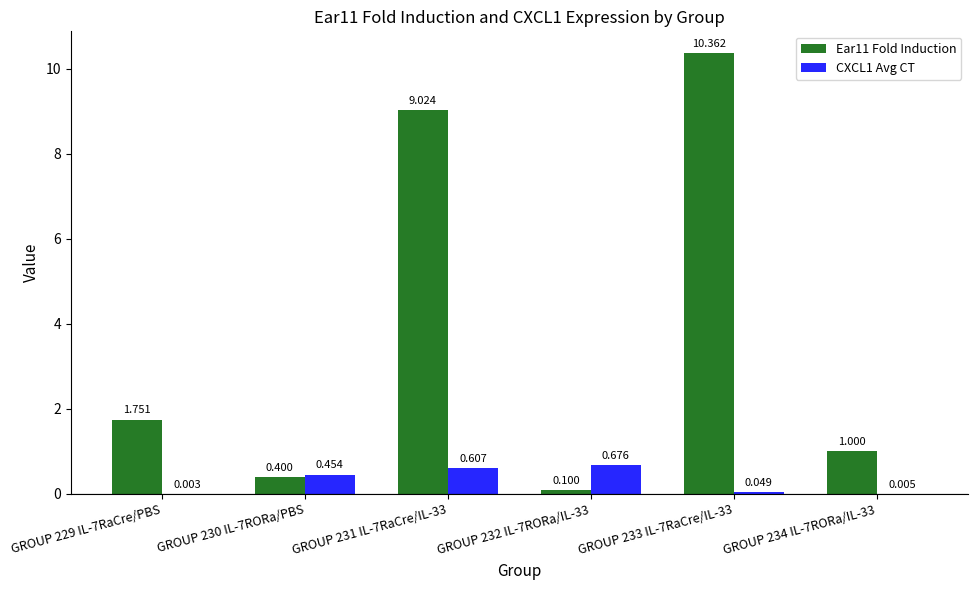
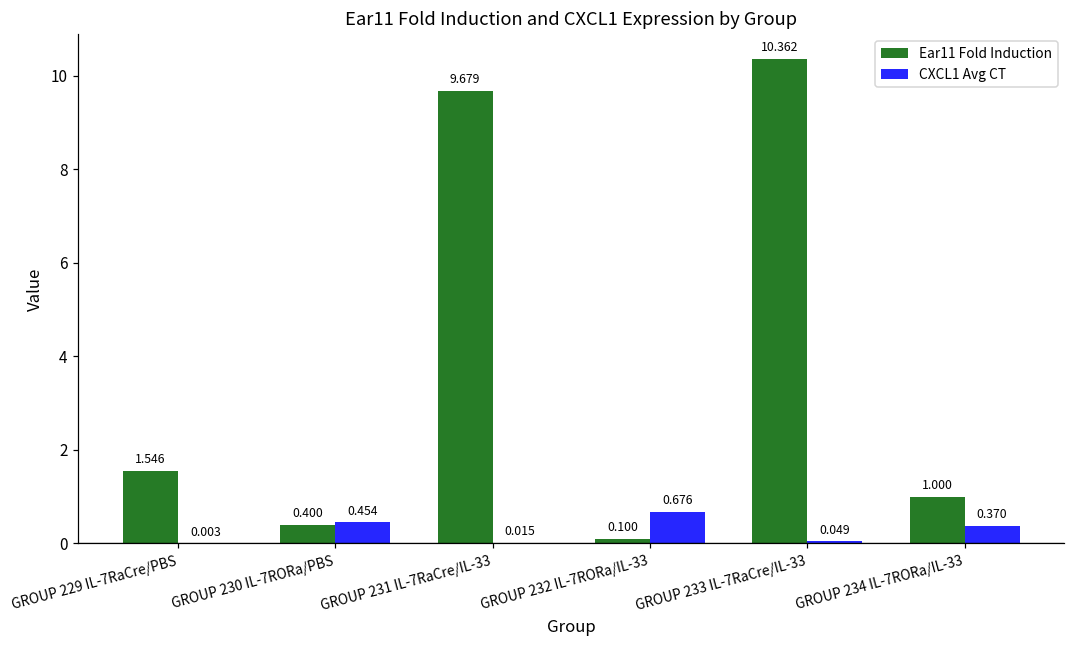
  {
    "Ear11 Fold Induction": {
-     "GROUP 229 IL-7RaCre/PBS": 1.751,
+     "GROUP 229 IL-7RaCre/PBS": 1.546,
      "GROUP 230 IL-7RORa/PBS": 0.400,
-     "GROUP 231 IL-7RaCre/IL-33": 9.024,
+     "GROUP 231 IL-7RaCre/IL-33": 9.679,
      "GROUP 232 IL-7RORa/IL-33": 0.100,
      "GROUP 233 IL-7RaCre/IL-33": 10.362,
      "GROUP 234 IL-7RORa/IL-33": 1.000
    },
    "CXCL1 Avg CT": {
      "GROUP 229 IL-7RaCre/PBS": 0.003,
      "GROUP 230 IL-7RORa/PBS": 0.454,
-     "GROUP 231 IL-7RaCre/IL-33": 0.607,
+     "GROUP 231 IL-7RaCre/IL-33": 0.015,
      "GROUP 232 IL-7RORa/IL-33": 0.676,
      "GROUP 233 IL-7RaCre/IL-33": 0.049,
-     "GROUP 234 IL-7RORa/IL-33": 0.005
+     "GROUP 234 IL-7RORa/IL-33": 0.370
    }
  }
